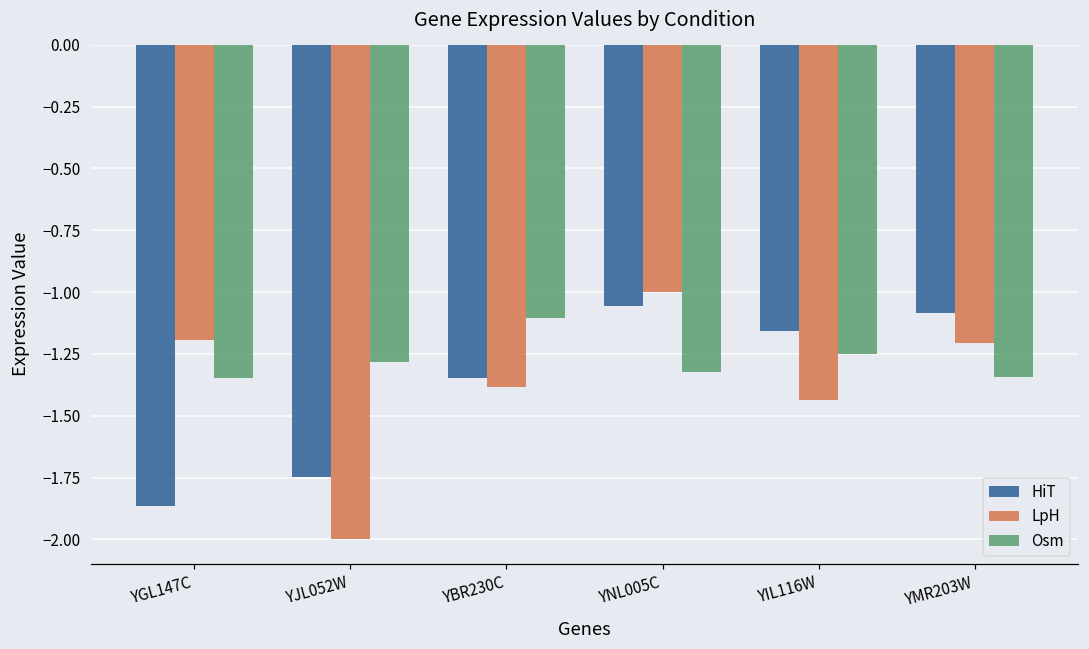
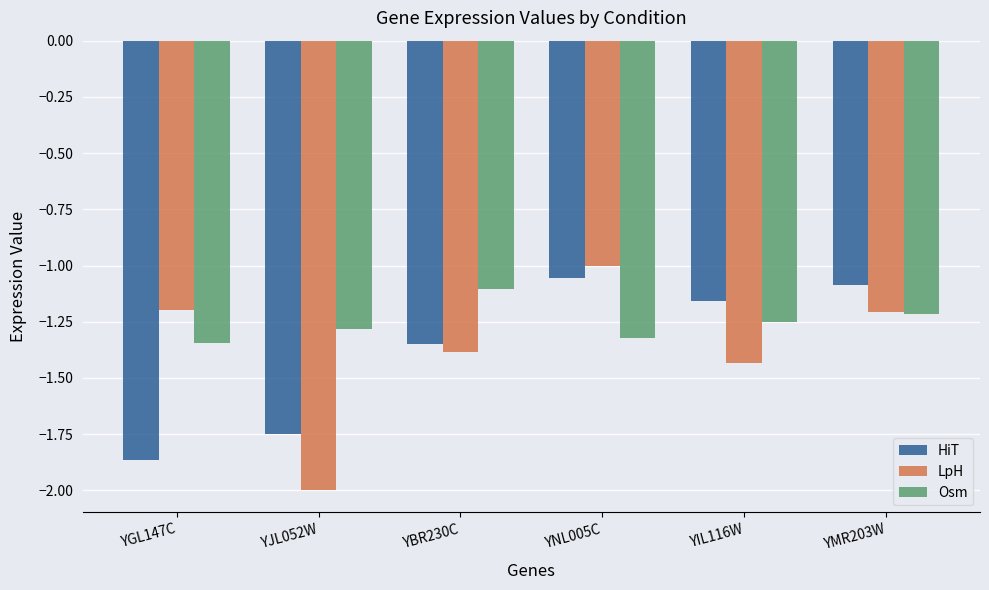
  {
    "HiT": {
      "YGL147C": -1.86,
      "YJL052W": -1.75,
      "YBR230C": -1.35,
      "YNL005C": -1.06,
      "YIL116W": -1.16,
      "YMR203W": -1.09
    },
    "LpH": {
      "YGL147C": -1.20,
      "YJL052W": -2.00,
      "YBR230C": -1.38,
      "YNL005C": -1.00,
      "YIL116W": -1.44,
      "YMR203W": -1.21
    },
    "Osm": {
      "YGL147C": -1.35,
      "YJL052W": -1.28,
      "YBR230C": -1.10,
      "YNL005C": -1.32,
      "YIL116W": -1.25,
-     "YMR203W": -1.34
+     "YMR203W": -1.22
    }
  }
